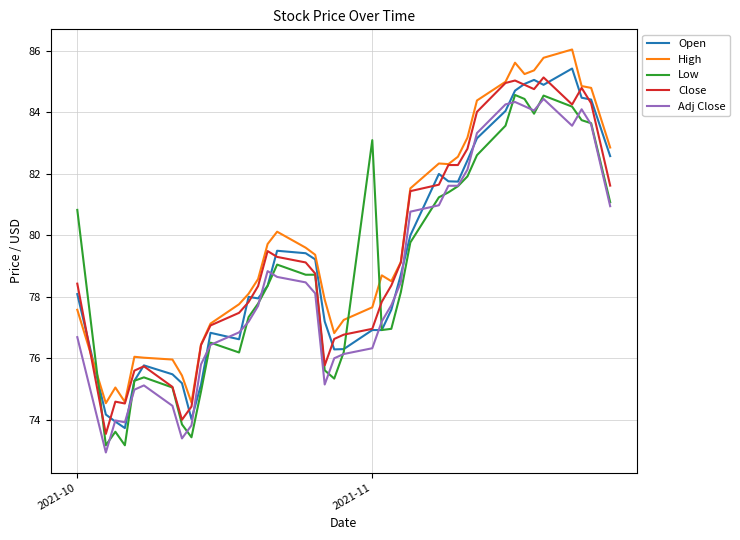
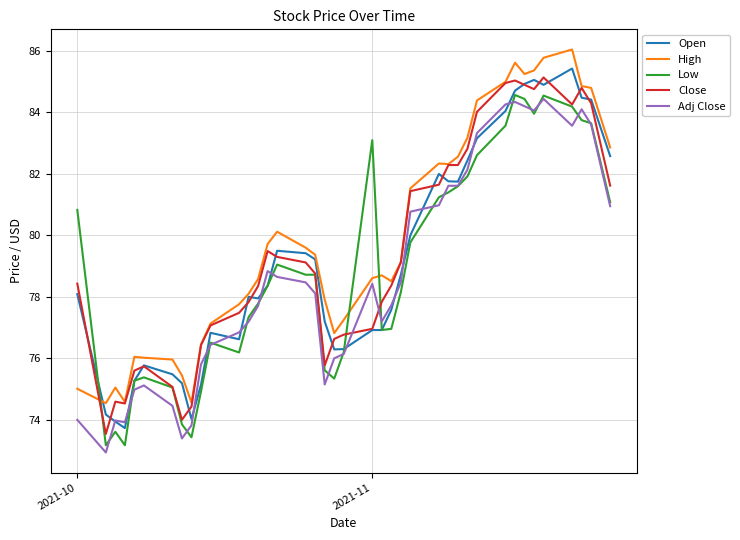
  {
    "Open": {
      "2021-10": 78.1
    },
    "High": {
-     "2021-10": 77.6,
-     "2021-11": 77.7
+     "2021-10": 75.0,
+     "2021-11": 78.6
    },
    "Low": {
      "2021-10": 80.8,
      "2021-11": 83.1
    },
    "Close": {
      "2021-10": 78.4
    },
    "Adj Close": {
-     "2021-10": 76.7,
-     "2021-11": 76.3
+     "2021-10": 74.0,
+     "2021-11": 78.4
    }
  }
